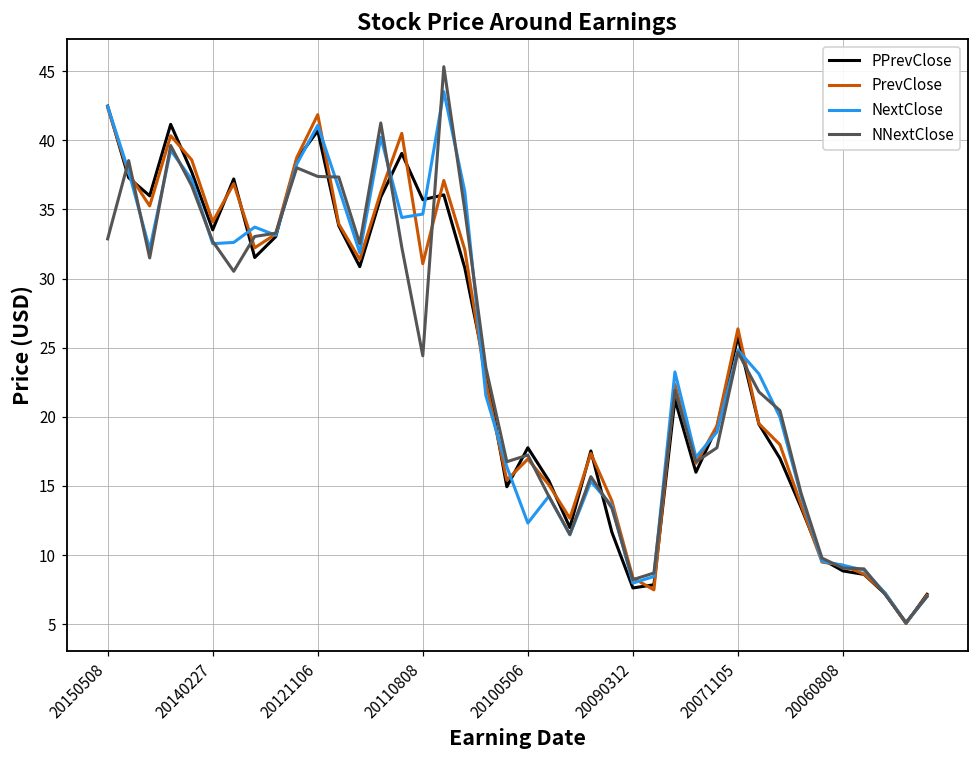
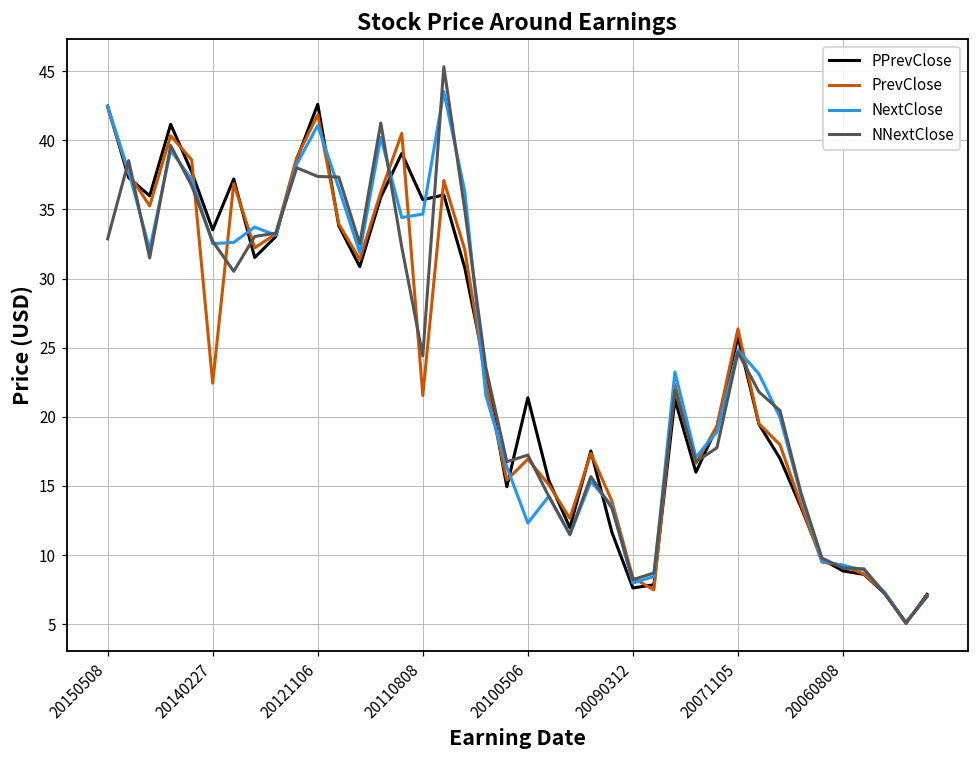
  {
    "PPrevClose": {
      "20140227": 33.5,
-     "20121106": 40.7,
+     "20121106": 42.6,
      "20110808": 35.7,
-     "20100506": 17.8,
+     "20100506": 21.4,
      "20090312": 7.6,
      "20071105": 25.8
    },
    "PrevClose": {
-     "20140227": 34.1,
+     "20140227": 22.4,
      "20121106": 41.8,
-     "20110808": 31.1,
+     "20110808": 21.5,
      "20100506": 16.9,
      "20071105": 26.4
    },
    "NextClose": {
      "20121106": 41.1,
      "20110808": 34.7,
      "20100506": 12.3,
      "20090312": 8.0
    },
    "NNextClose": {
      "20150508": 32.9,
      "20121106": 37.4,
      "20110808": 24.4,
      "20100506": 17.2
    }
  }
